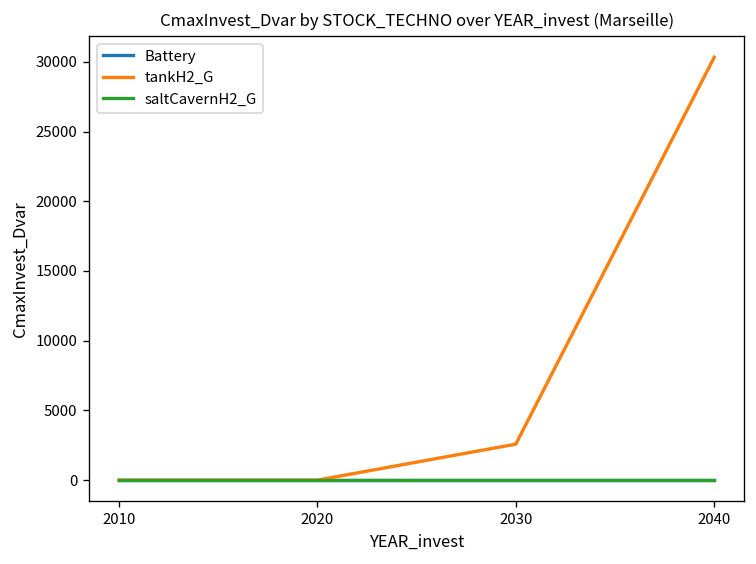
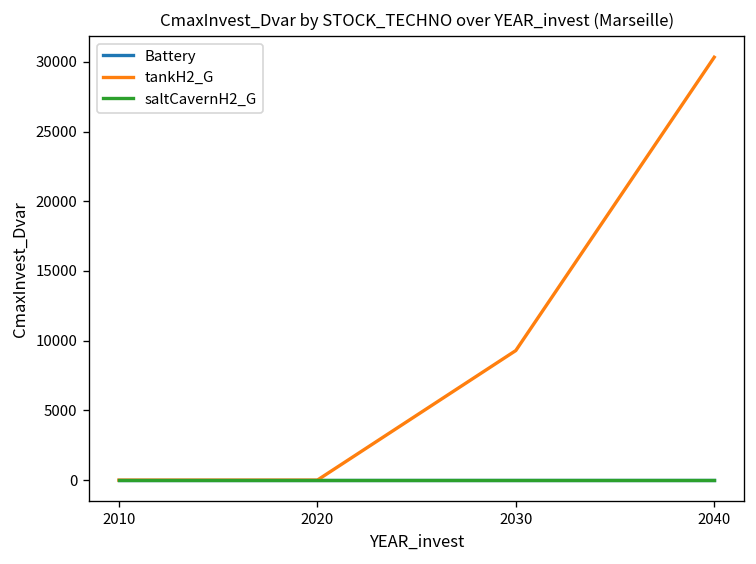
  {
    "saltCavernH2_G": {
      "2030": 0,
      "2040": 0
    },
    "tankH2_G": {
-     "2030": 2600,
+     "2030": 9300,
      "2040": 30300
    }
  }
